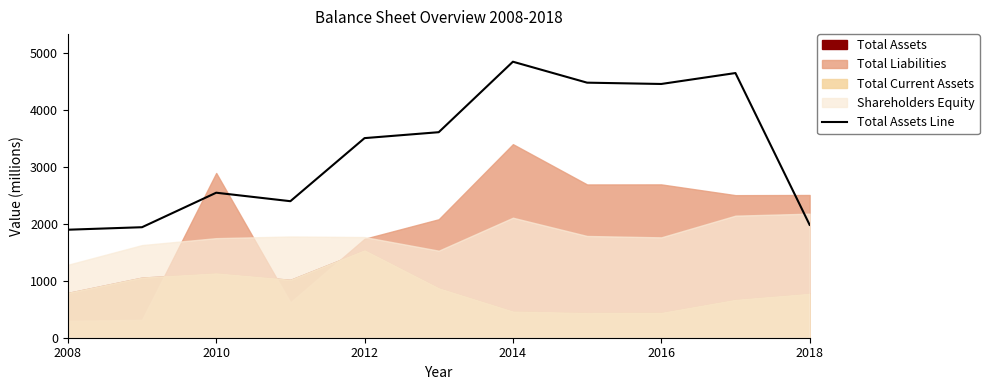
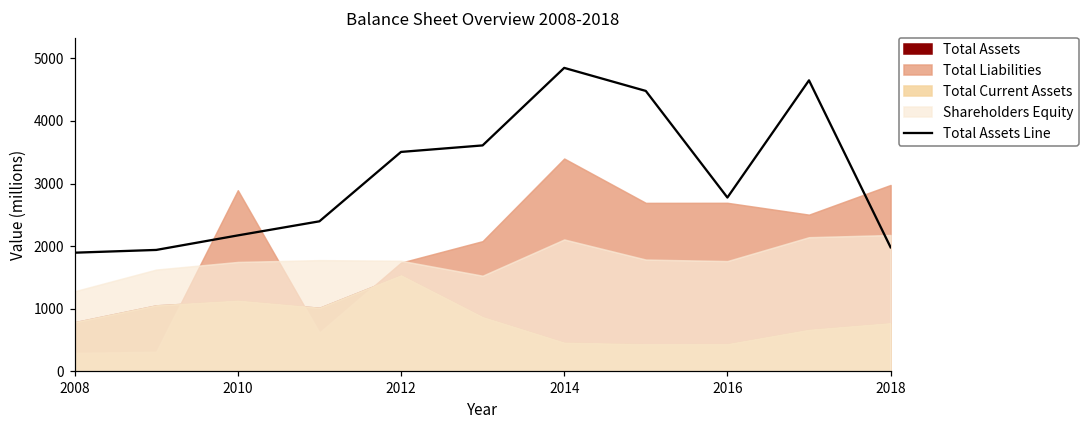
  {
    "Total Assets Line": {
      "2008": 1900,
-     "2010": 2500,
+     "2010": 2200,
      "2012": 3500,
      "2014": 4800,
-     "2016": 4500,
+     "2016": 2800,
      "2018": 2000
    },
    "Total Liabilities": {
      "2008": 300,
      "2010": 2900,
      "2014": 3400,
      "2016": 2700,
-     "2018": 2500
+     "2018": 3000
    }
  }
